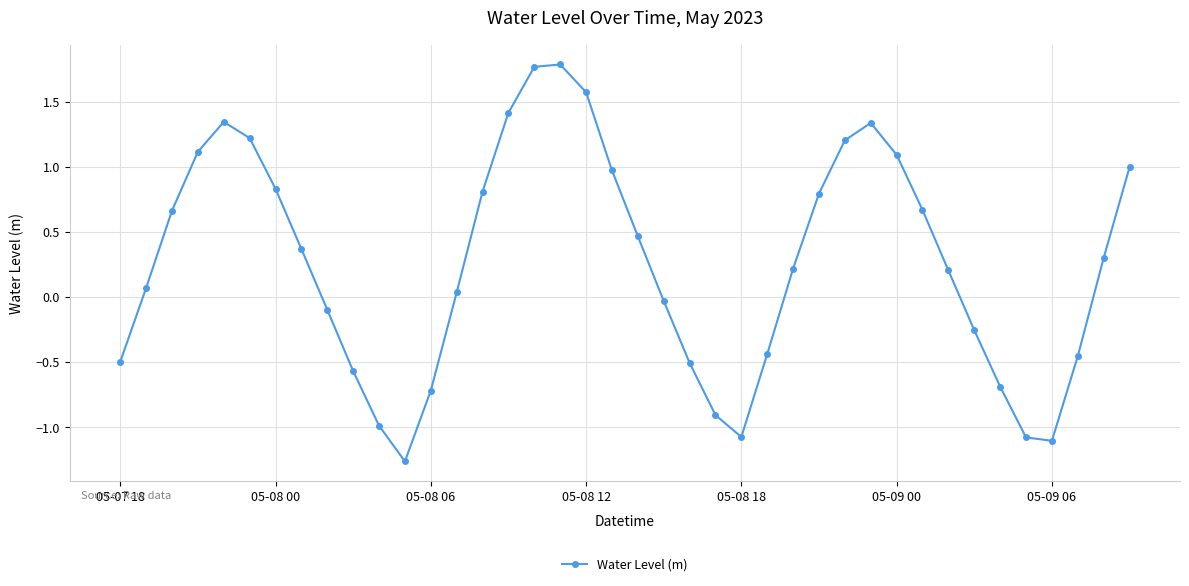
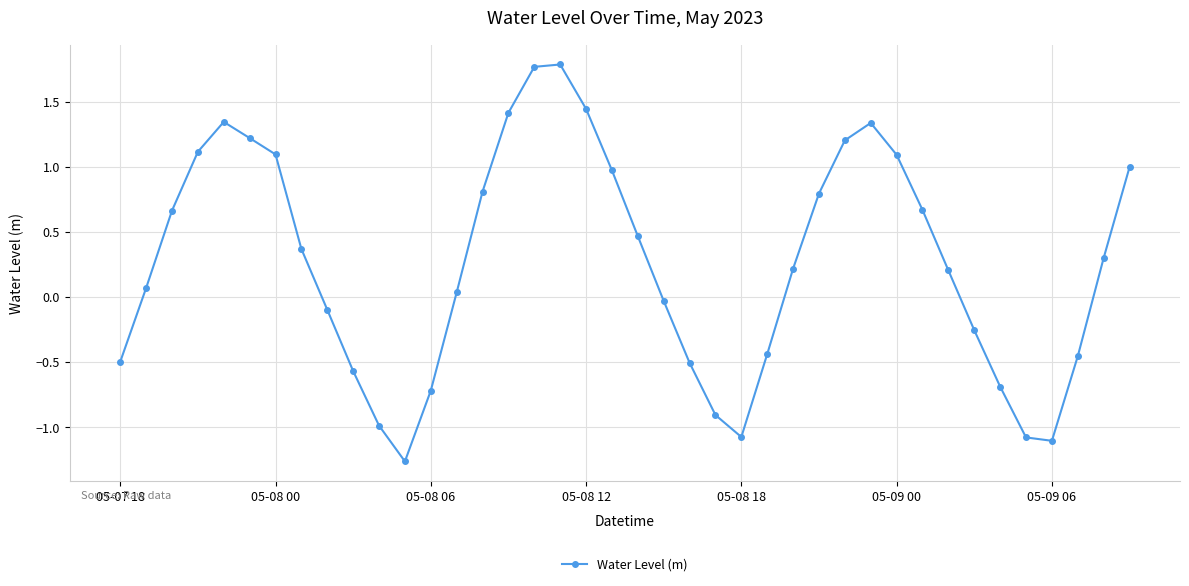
  {
    "05-07 18": -0.50,
-   "05-08 00": 0.83,
+   "05-08 00": 1.10,
    "05-08 06": -0.72,
-   "05-08 12": 1.58,
+   "05-08 12": 1.45,
    "05-08 18": -1.07,
    "05-09 00": 1.09,
    "05-09 06": -1.10
  }
